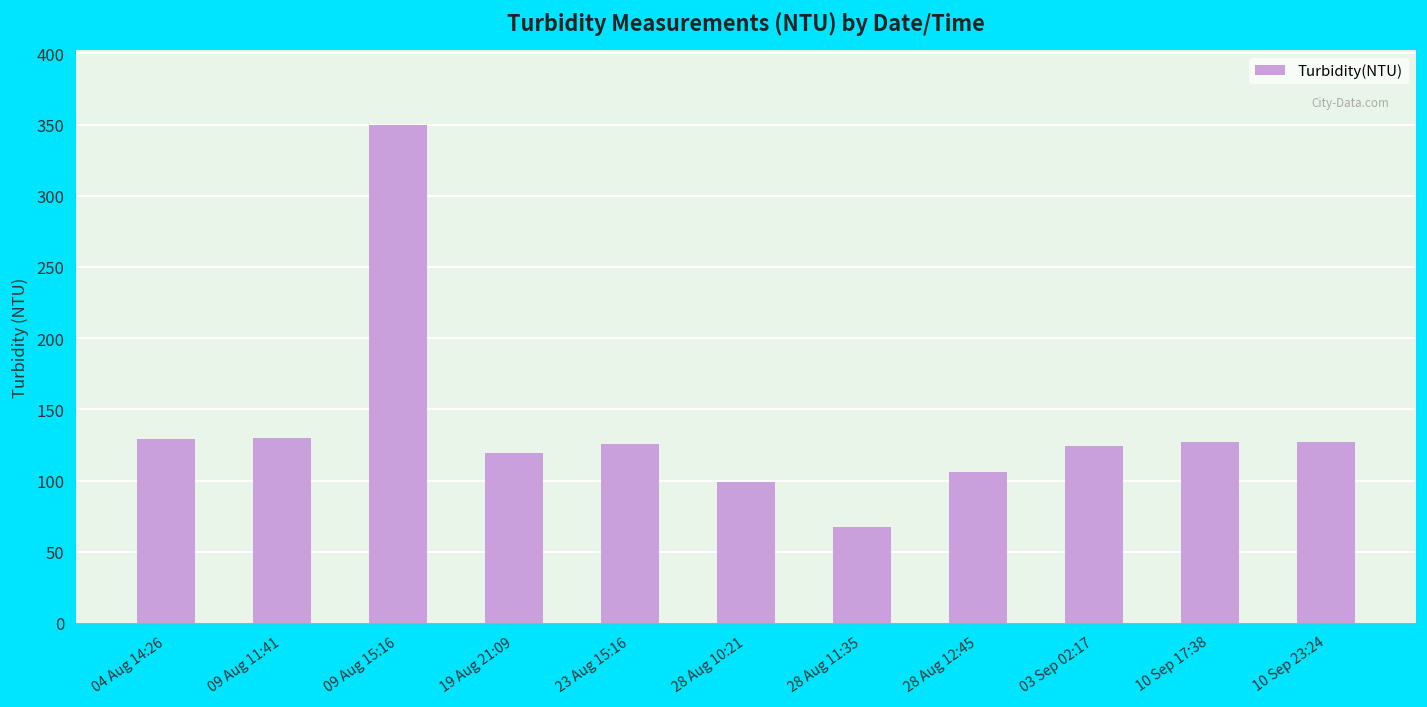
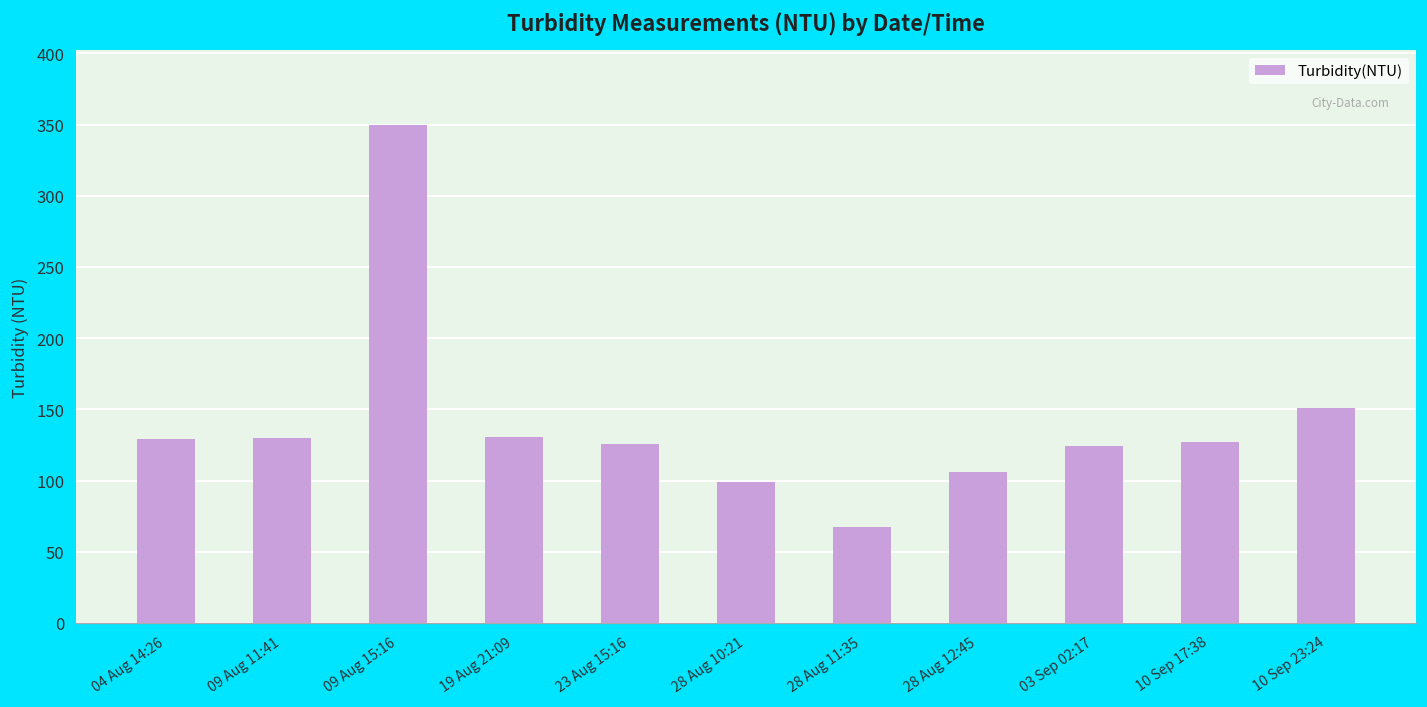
  {
    "04 Aug 14:26": 129,
    "09 Aug 11:41": 130,
    "09 Aug 15:16": 350,
-   "19 Aug 21:09": 119,
+   "19 Aug 21:09": 130,
    "23 Aug 15:16": 126,
    "28 Aug 10:21": 99,
    "28 Aug 11:35": 68,
    "28 Aug 12:45": 106,
    "03 Sep 02:17": 124,
    "10 Sep 17:38": 127,
-   "10 Sep 23:24": 127
+   "10 Sep 23:24": 151
  }
